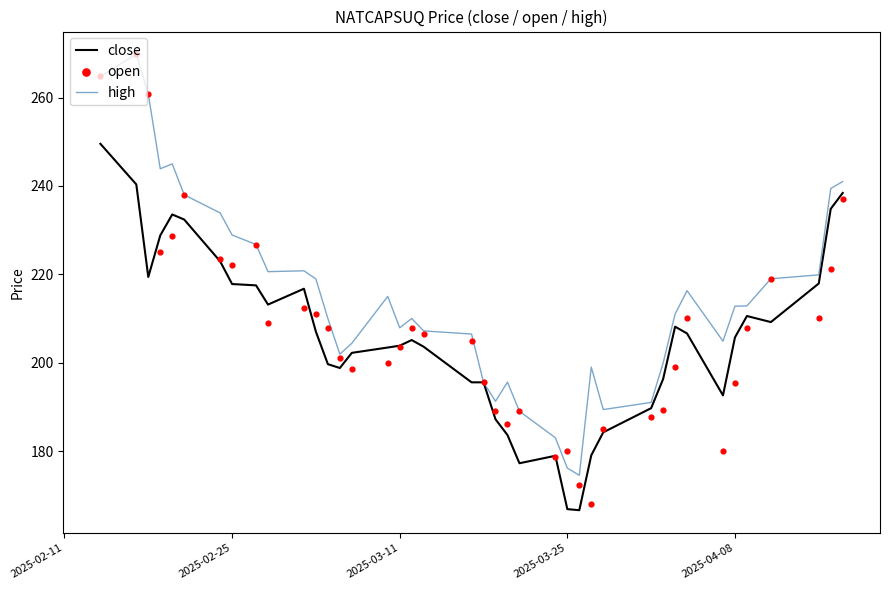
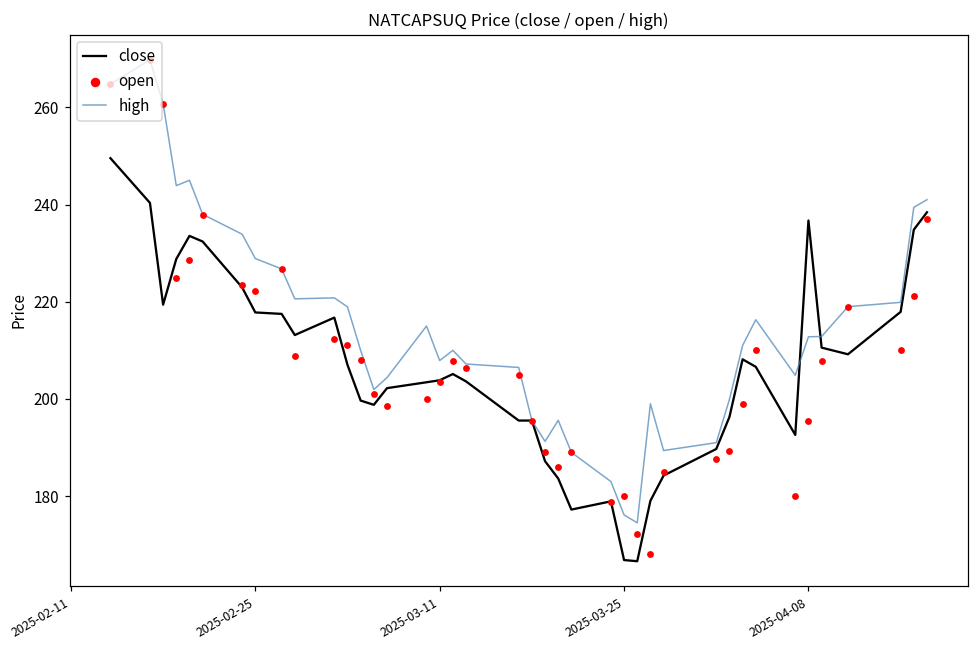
  {
    "close": {
      "2025-02-25": 218,
      "2025-03-25": 167,
-     "2025-04-08": 206
+     "2025-04-08": 237
    },
    "high": {
      "2025-02-25": 229,
      "2025-03-11": 208,
      "2025-03-25": 176,
      "2025-04-08": 213
    }
  }
